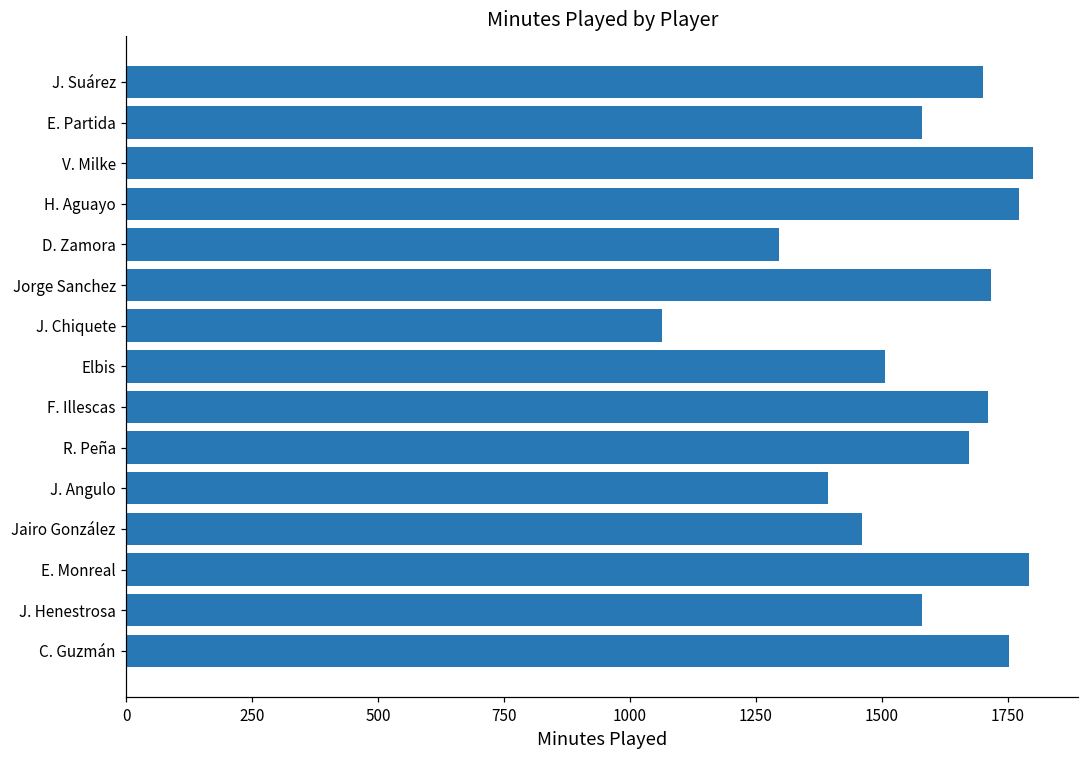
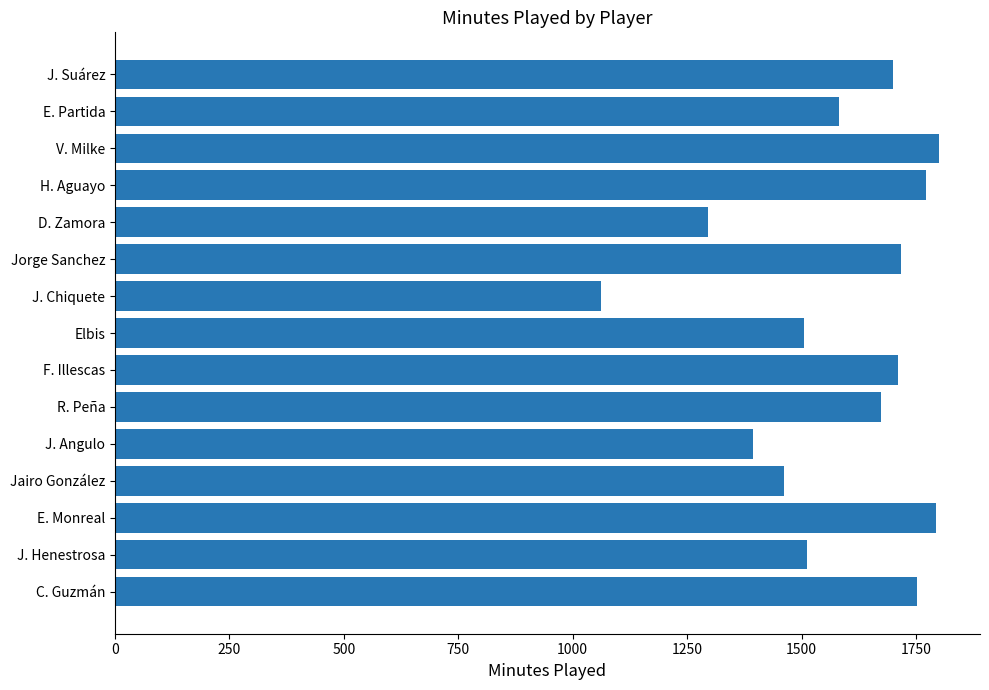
  {
    "J. Suárez": 1700,
    "E. Partida": 1580,
    "V. Milke": 1800,
    "H. Aguayo": 1770,
    "D. Zamora": 1300,
    "Jorge Sanchez": 1720,
    "J. Chiquete": 1060,
    "Elbis": 1510,
    "F. Illescas": 1710,
    "R. Peña": 1670,
    "J. Angulo": 1390,
    "Jairo González": 1460,
    "E. Monreal": 1790,
-   "J. Henestrosa": 1580,
+   "J. Henestrosa": 1510,
    "C. Guzmán": 1750
  }
